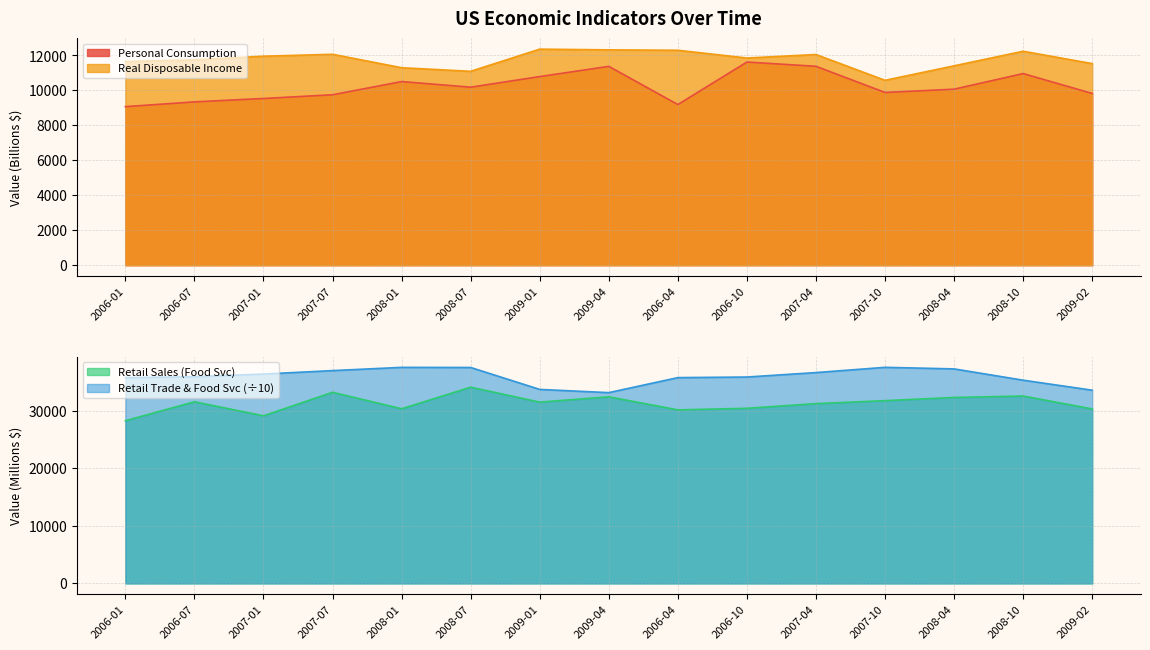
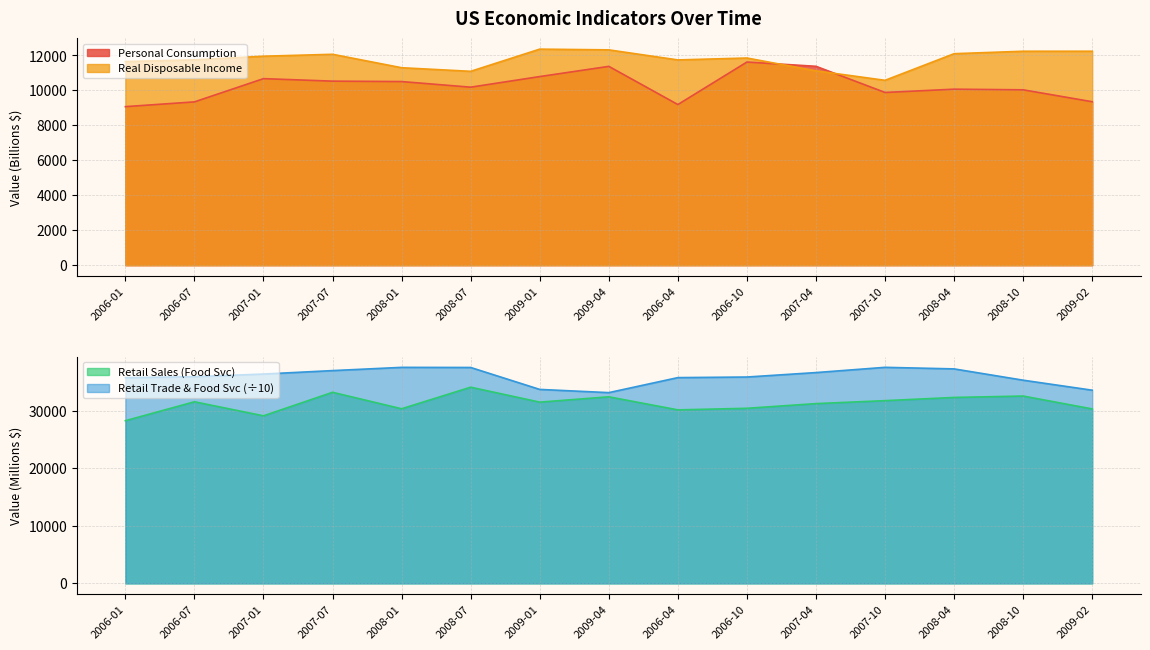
  {
    "US Economic Indicators Over Time": {
      "Personal Consumption": {
        "2006-01": 9100,
        "2006-07": 9300,
-       "2007-01": 9500,
-       "2007-07": 9800,
+       "2007-01": 10700,
+       "2007-07": 10500,
        "2008-01": 10500,
        "2008-07": 10200,
        "2009-01": 10800,
        "2009-04": 11400,
        "2006-04": 9200,
        "2006-10": 11600,
        "2007-04": 11400,
        "2007-10": 9900,
        "2008-04": 10100,
-       "2008-10": 11000,
-       "2009-02": 9800
+       "2008-10": 10000,
+       "2009-02": 9400
      },
      "Real Disposable Income": {
        "2007-01": 12000,
        "2007-07": 12100,
        "2008-01": 11300,
        "2008-07": 11100,
        "2009-01": 12400,
        "2009-04": 12300,
-       "2006-04": 12300,
+       "2006-04": 11700,
        "2006-10": 11900,
-       "2007-04": 12100,
+       "2007-04": 11100,
        "2007-10": 10600,
-       "2008-04": 11400,
+       "2008-04": 12100,
        "2008-10": 12200,
-       "2009-02": 11500
+       "2009-02": 12200
      }
    }
  }
